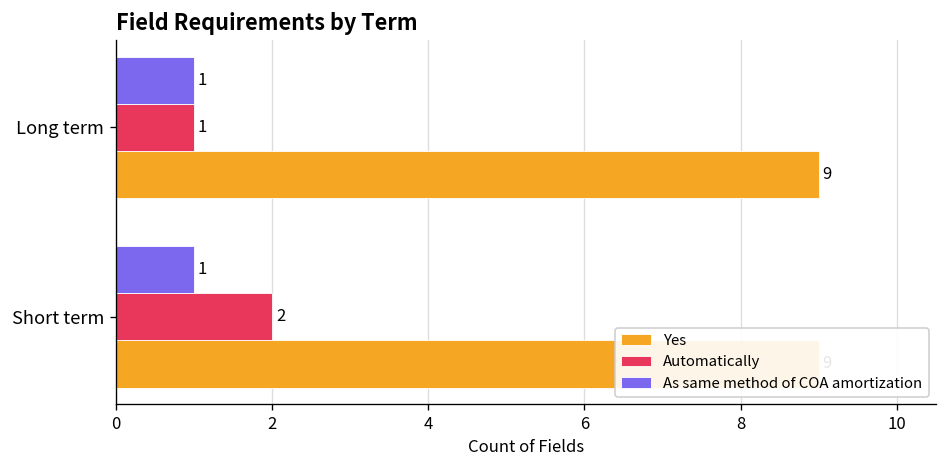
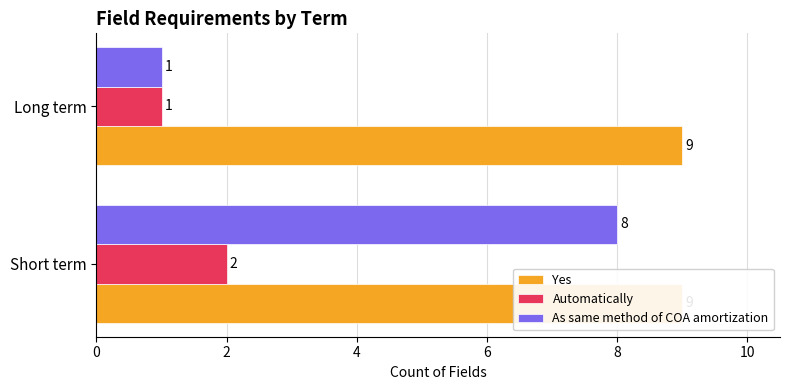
  {
    "Yes": {
      "Long term": 9
    },
    "Automatically": {
      "Long term": 1,
      "Short term": 2
    },
    "As same method of COA amortization": {
      "Long term": 1,
-     "Short term": 1
+     "Short term": 8
    }
  }
